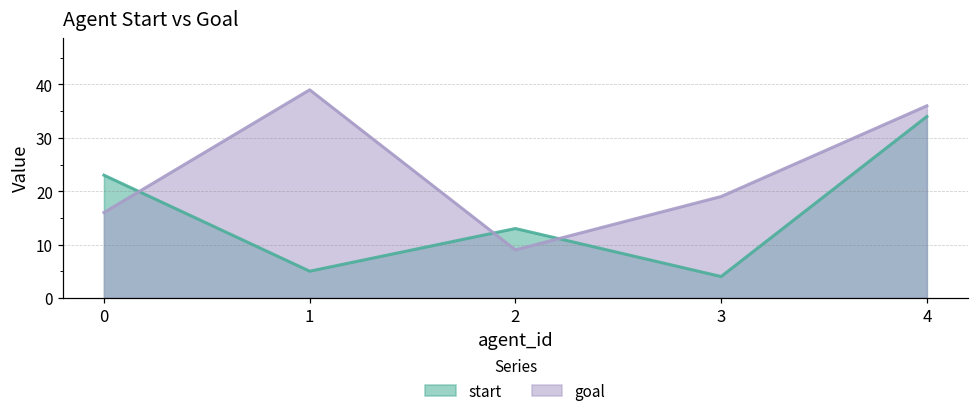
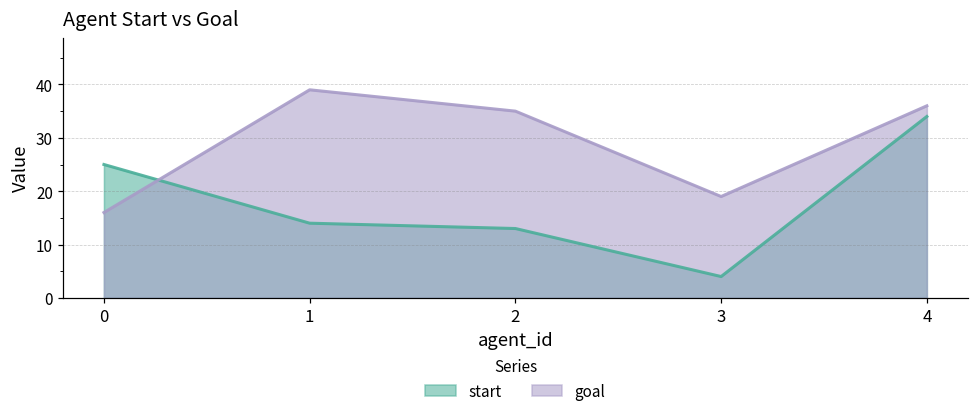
  {
    "start": {
-     "0": 23,
-     "1": 5,
+     "0": 25,
+     "1": 14,
      "2": 13,
      "3": 4,
      "4": 34
    },
    "goal": {
      "0": 16,
      "1": 39,
-     "2": 9,
+     "2": 35,
      "3": 19,
      "4": 36
    }
  }
